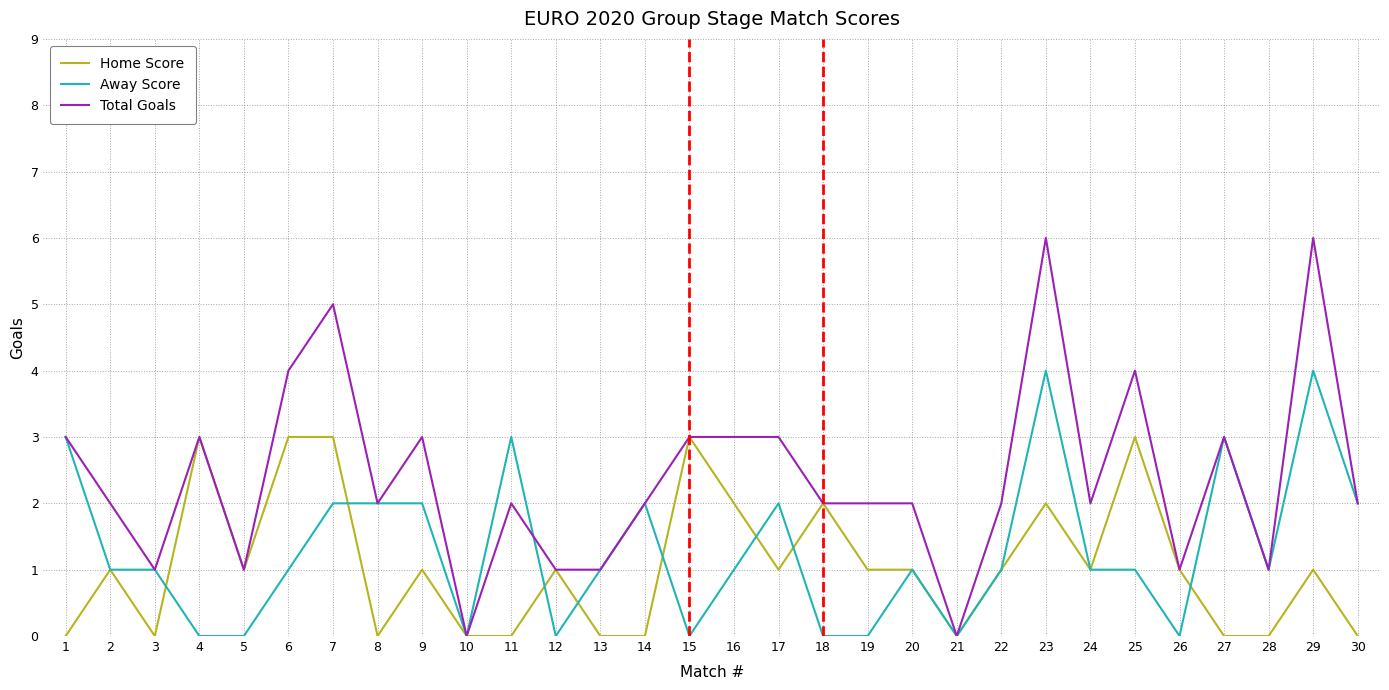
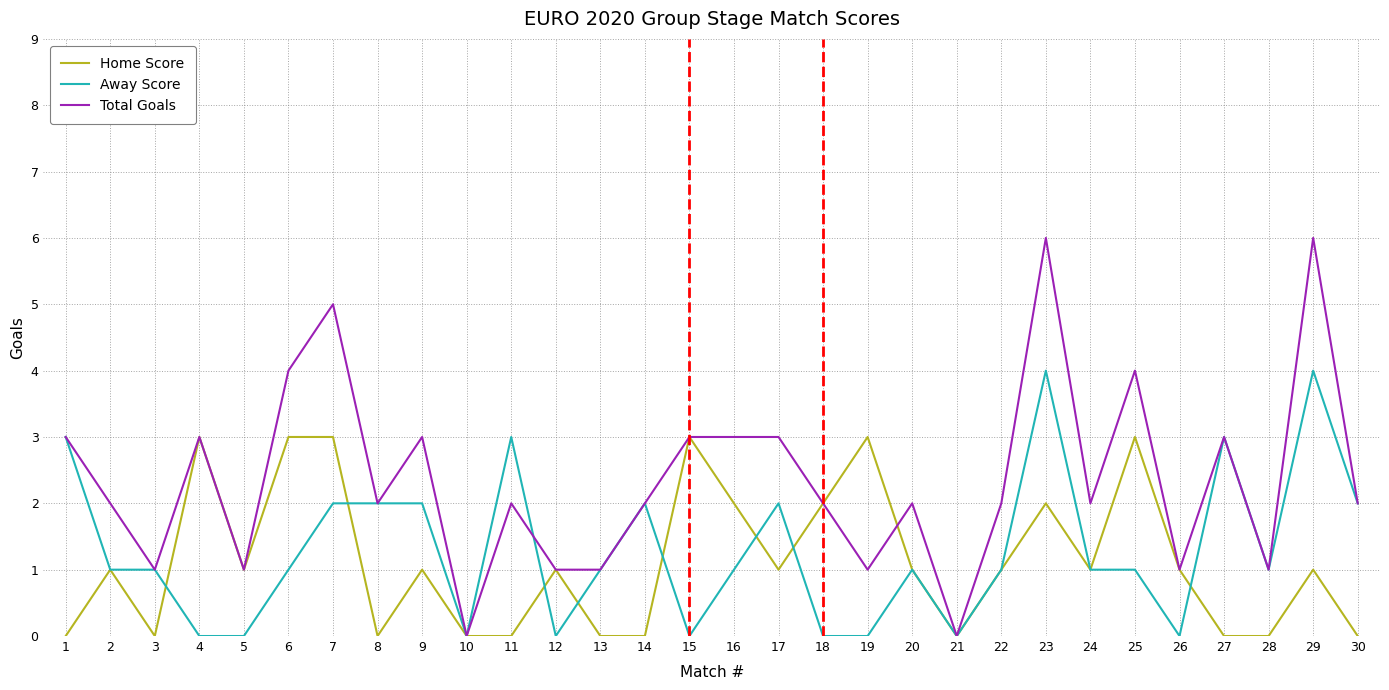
  {
    "Home Score": {
      "1": 0,
      "3": 0,
      "6": 3,
      "7": 3,
      "8": 0,
      "9": 1,
      "11": 0,
      "13": 0,
      "14": 0,
      "16": 2,
      "17": 1,
-     "19": 1,
+     "19": 3,
      "23": 2,
      "25": 3,
      "27": 0,
      "28": 0,
      "29": 1,
      "30": 0
    },
    "Away Score": {
      "4": 0,
      "5": 0,
      "6": 1,
      "7": 2,
      "9": 2,
      "11": 3,
      "12": 0,
      "15": 0,
      "16": 1,
      "17": 2,
      "18": 0,
      "19": 0,
      "23": 4,
      "25": 1,
      "26": 0,
      "29": 4
    },
    "Total Goals": {
      "2": 2,
      "6": 4,
      "7": 5,
      "9": 3,
      "11": 2,
      "16": 3,
      "17": 3,
-     "19": 2,
+     "19": 1,
      "20": 2,
      "22": 2,
      "23": 6,
      "24": 2,
      "25": 4,
      "29": 6
    }
  }
